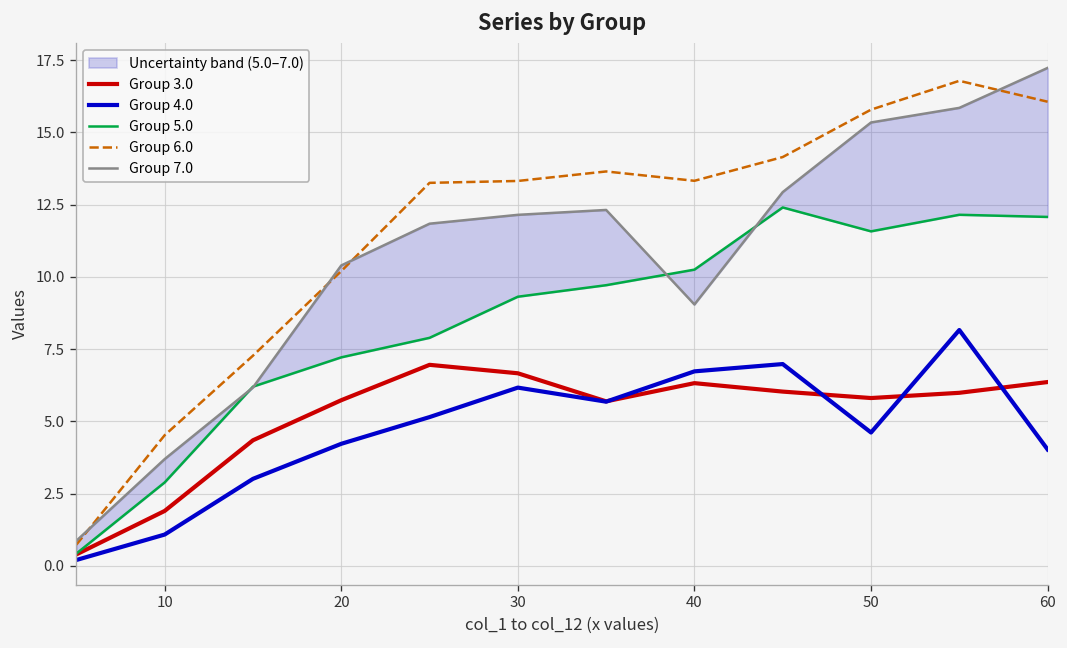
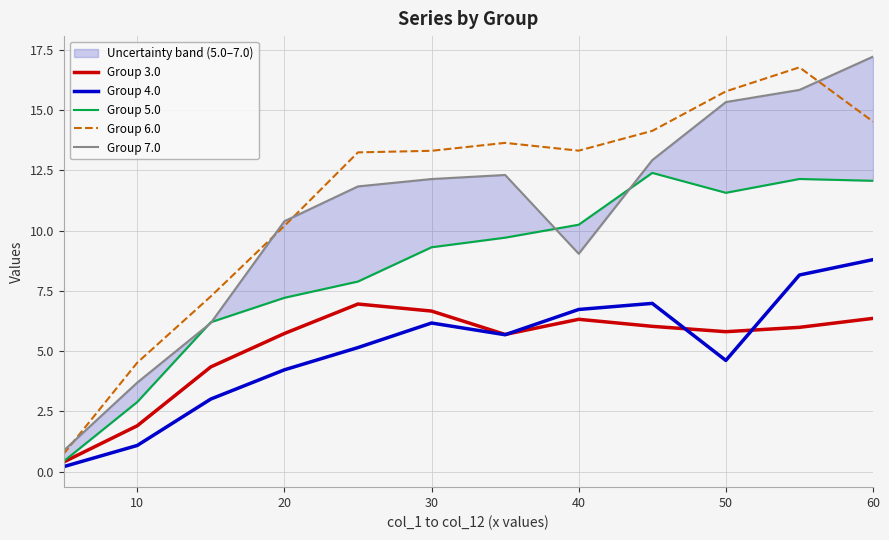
  {
    "Group 3.0": {
      "10": 1.9,
      "20": 5.7,
      "30": 6.7,
      "40": 6.3,
      "50": 5.8,
      "60": 6.4
    },
    "Group 4.0": {
      "10": 1.1,
      "20": 4.2,
      "30": 6.2,
      "40": 6.7,
      "50": 4.6,
-     "60": 4.0
+     "60": 8.8
    },
    "Group 5.0": {
      "10": 2.9,
      "20": 7.2,
      "30": 9.3,
      "50": 11.6,
      "60": 12.1
    },
    "Group 6.0": {
      "10": 4.5,
      "20": 10.2,
      "30": 13.3,
      "40": 13.3,
      "50": 15.8,
-     "60": 16.1
+     "60": 14.5
    },
    "Group 7.0": {
      "40": 9.0
    }
  }
